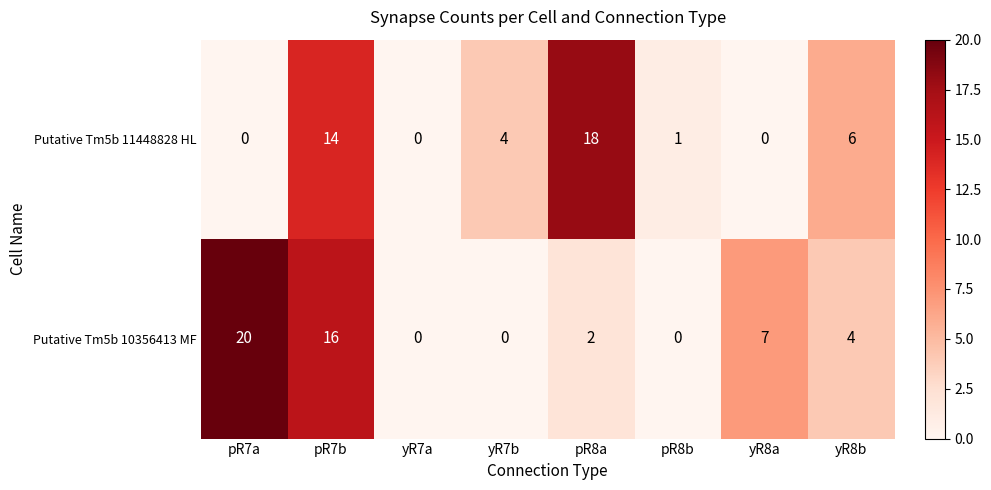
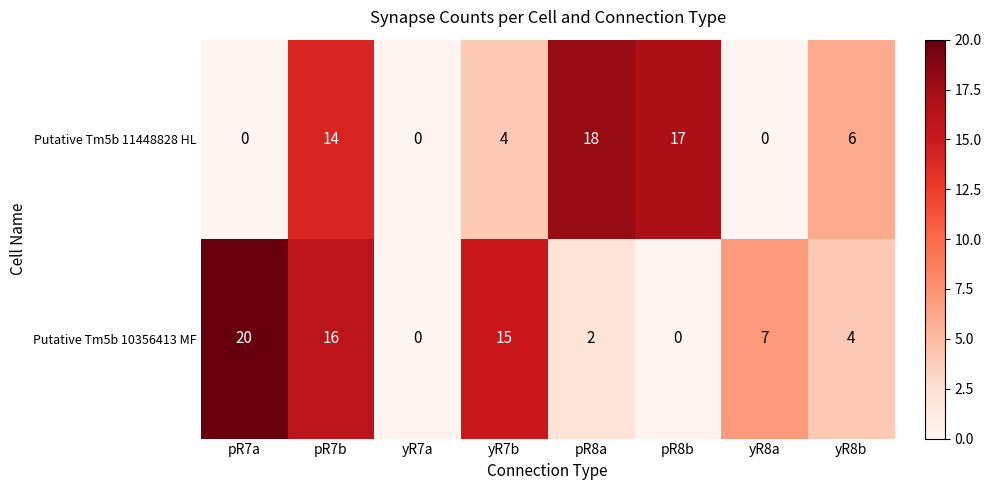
  {
    "Putative Tm5b 11448828 HL": {
      "pR7a": 0,
      "pR7b": 14,
      "yR7a": 0,
      "yR7b": 4,
      "pR8a": 18,
-     "pR8b": 1,
+     "pR8b": 17,
      "yR8a": 0,
      "yR8b": 6
    },
    "Putative Tm5b 10356413 MF": {
      "pR7a": 20,
      "pR7b": 16,
      "yR7a": 0,
-     "yR7b": 0,
+     "yR7b": 15,
      "pR8a": 2,
      "pR8b": 0,
      "yR8a": 7,
      "yR8b": 4
    }
  }
